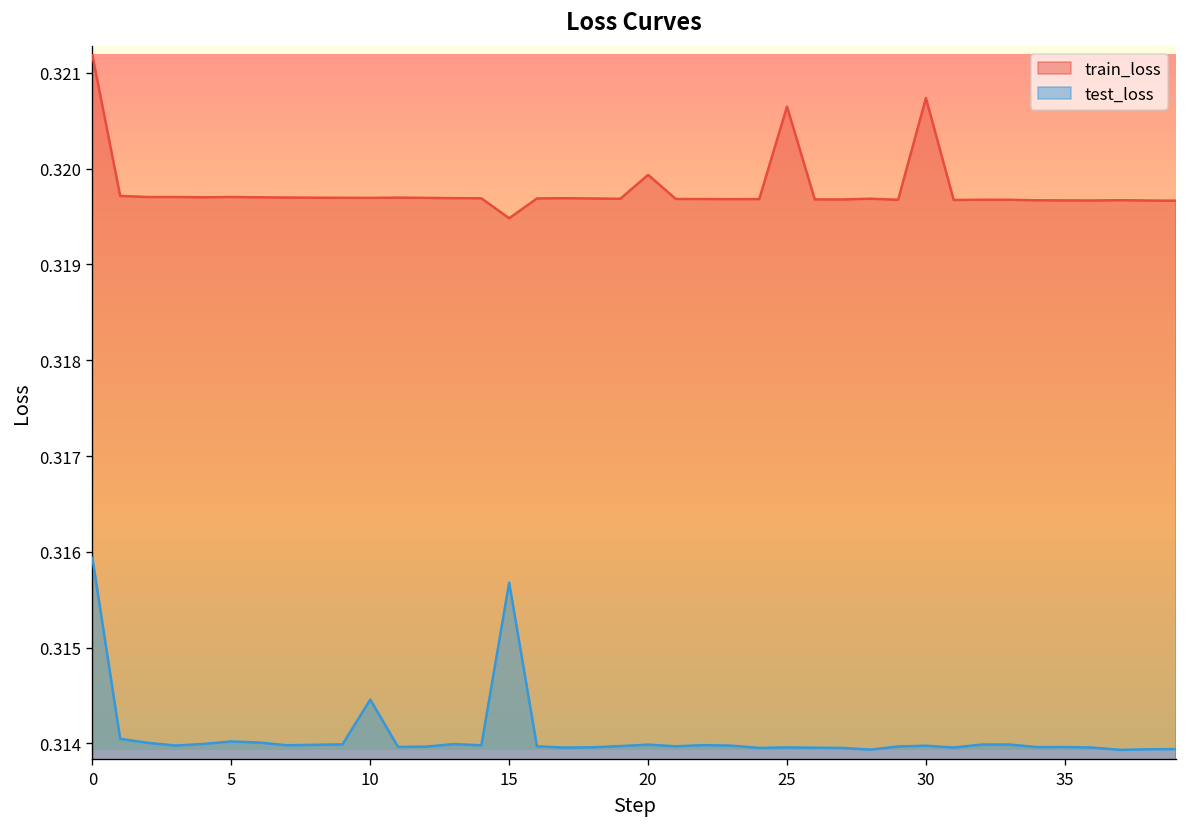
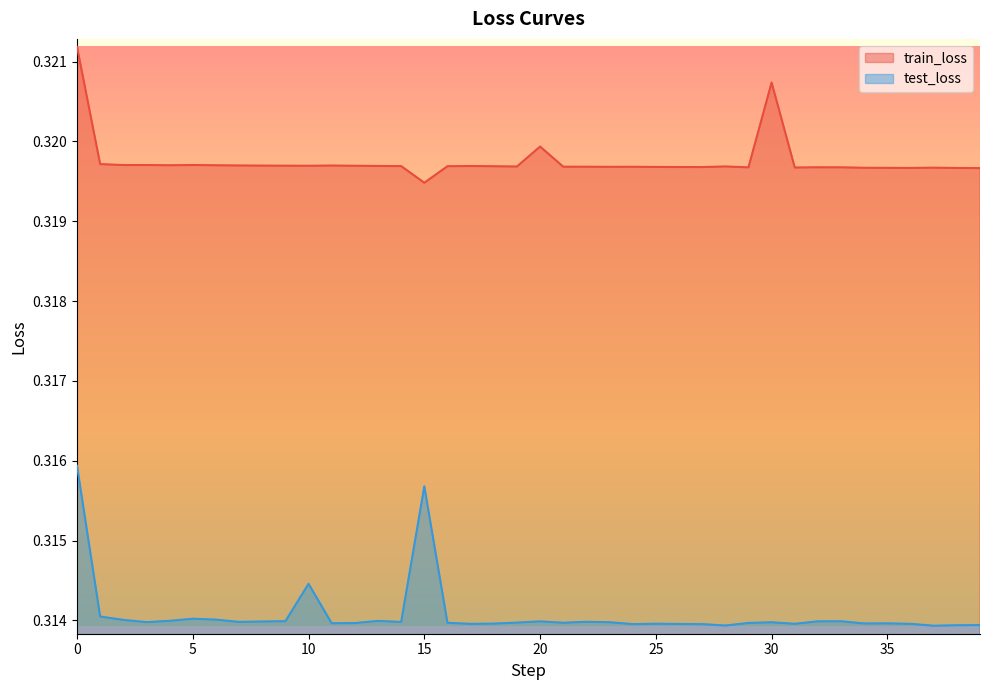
  {
    "train_loss": {
      "0": 0.3212,
      "5": 0.3197,
      "10": 0.3197,
      "15": 0.3195,
      "20": 0.3199,
-     "25": 0.3206,
+     "25": 0.3197,
      "30": 0.3207,
      "35": 0.3197
    },
    "test_loss": {
      "0": 0.3159,
      "5": 0.3140,
      "10": 0.3145,
      "15": 0.3157,
      "20": 0.3140,
      "25": 0.3140,
      "30": 0.3140,
      "35": 0.3140
    }
  }
